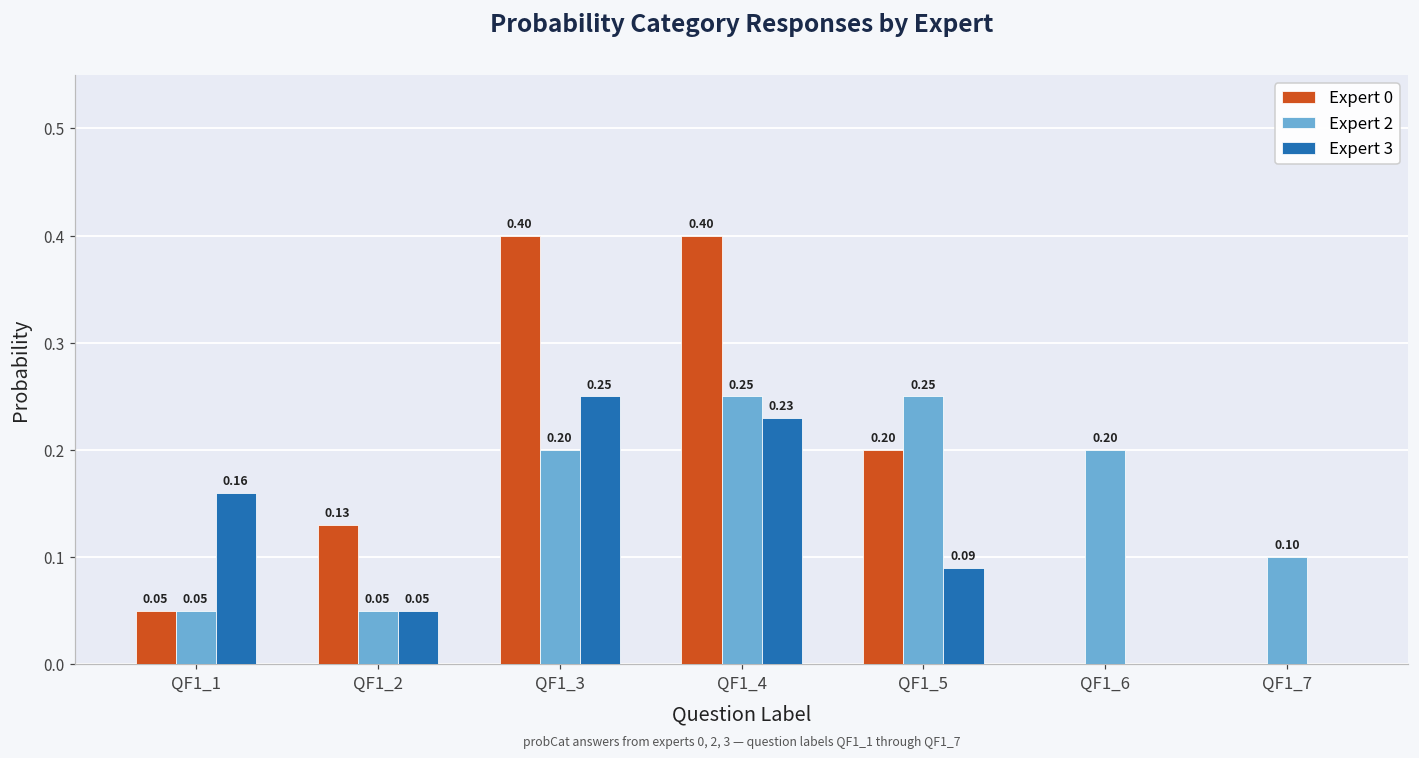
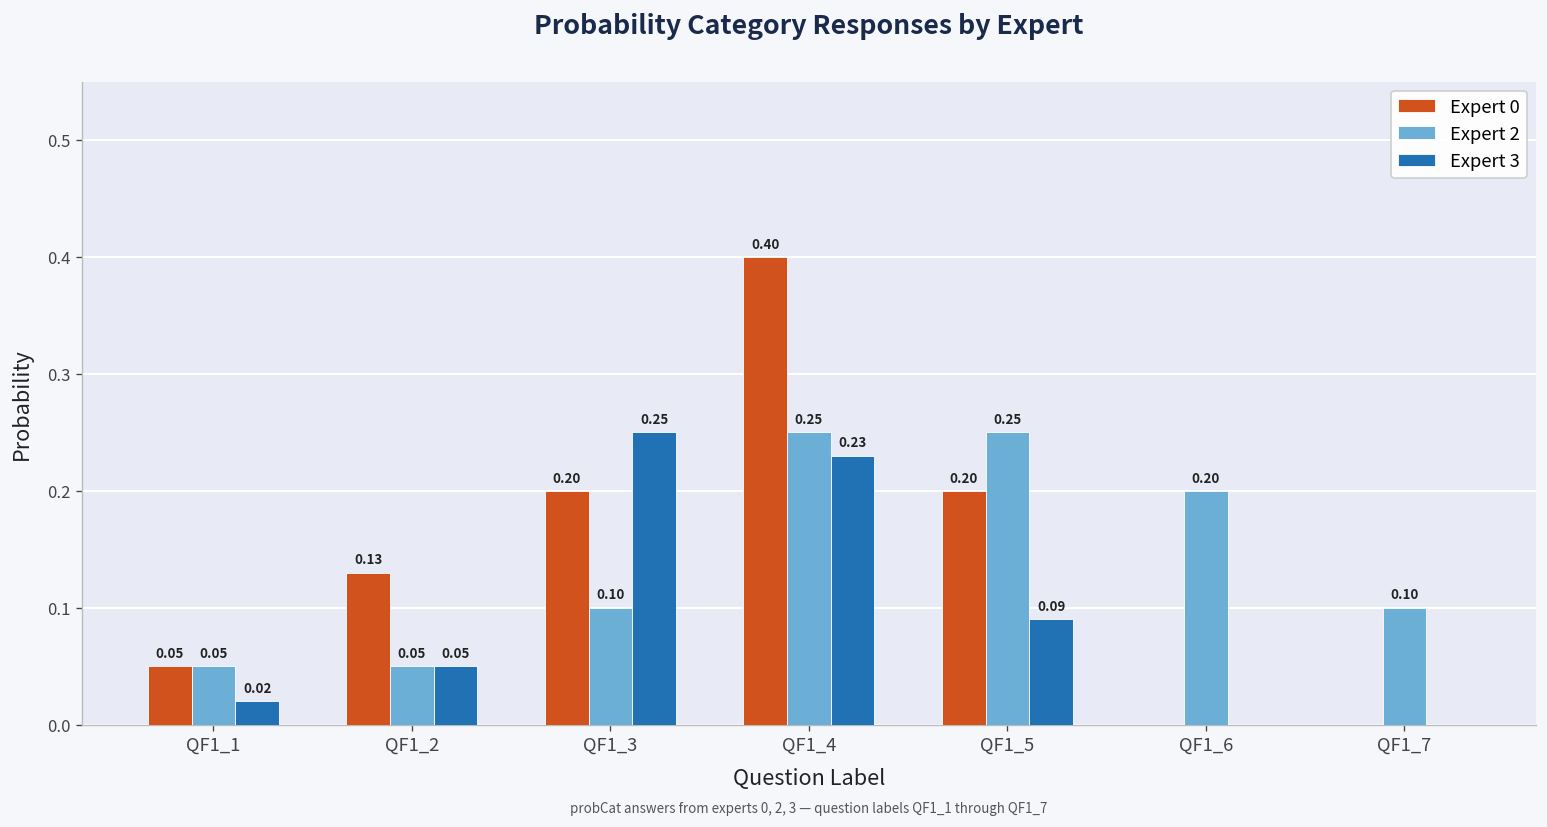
  {
    "Expert 0": {
      "QF1_1": 0.05,
      "QF1_2": 0.13,
-     "QF1_3": 0.40,
+     "QF1_3": 0.20,
      "QF1_4": 0.40,
      "QF1_5": 0.20
    },
    "Expert 2": {
      "QF1_1": 0.05,
      "QF1_2": 0.05,
-     "QF1_3": 0.20,
+     "QF1_3": 0.10,
      "QF1_4": 0.25,
      "QF1_5": 0.25,
      "QF1_6": 0.20,
      "QF1_7": 0.10
    },
    "Expert 3": {
-     "QF1_1": 0.16,
+     "QF1_1": 0.02,
      "QF1_2": 0.05,
      "QF1_3": 0.25,
      "QF1_4": 0.23,
      "QF1_5": 0.09
    }
  }
